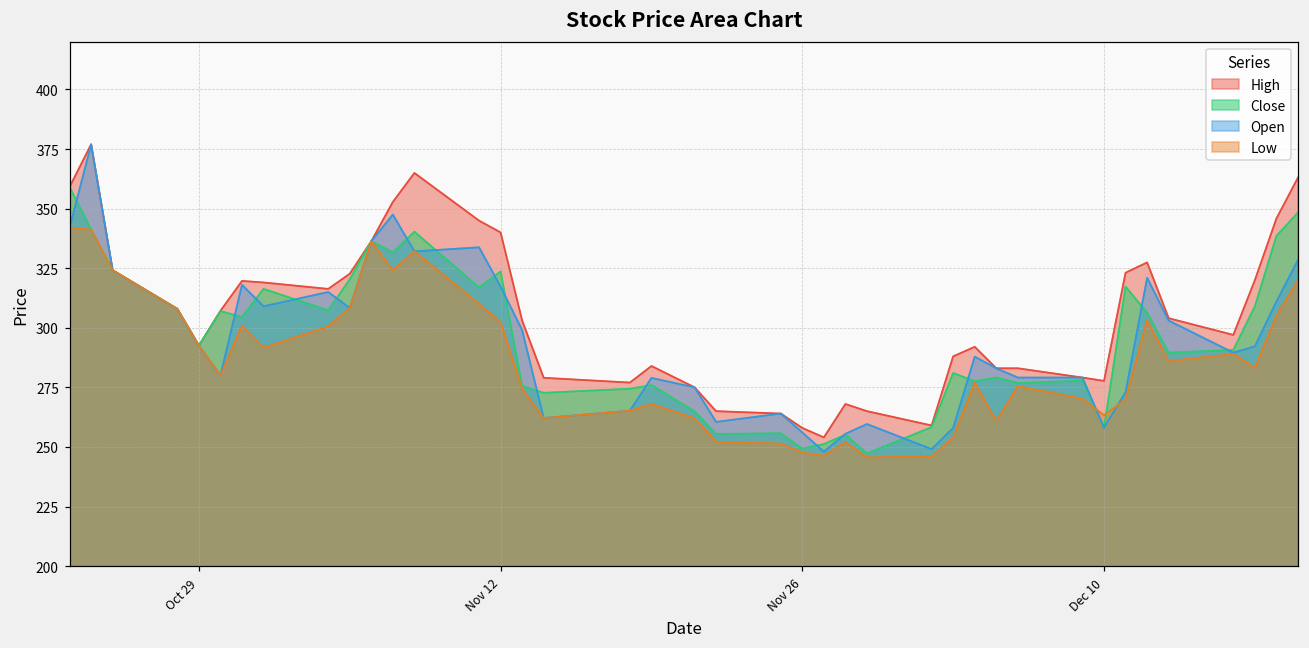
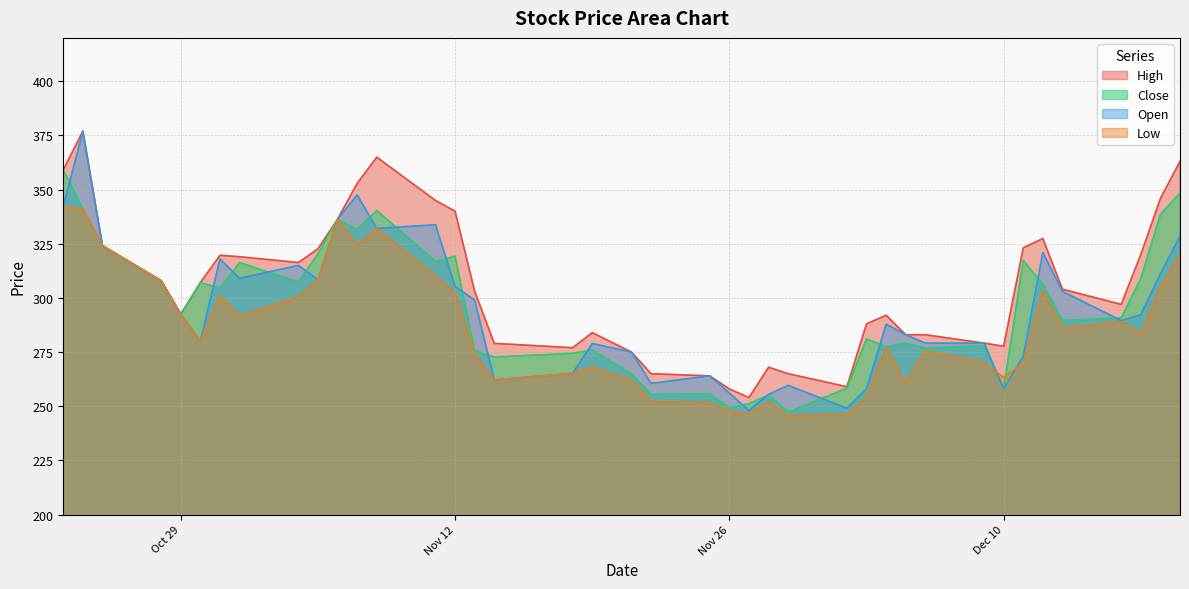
  {
    "Close": {
-     "Nov 12": 324,
+     "Nov 12": 319,
      "Nov 26": 249
    },
    "Open": {
-     "Nov 12": 317,
+     "Nov 12": 305,
      "Nov 26": 256
    }
  }
